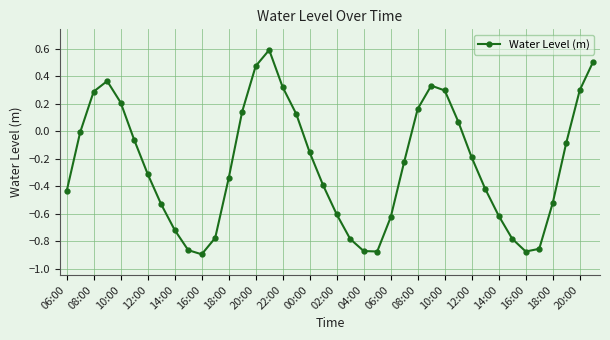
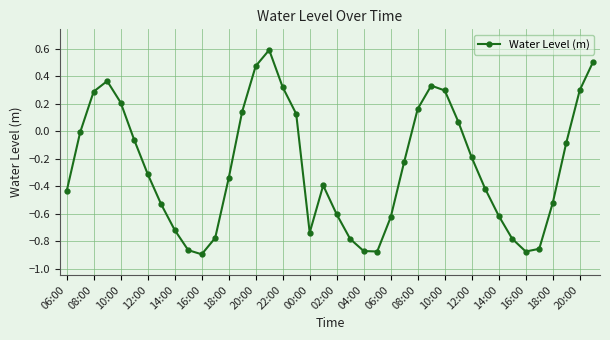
  {
    "22:00": 0.32,
-   "00:00": -0.15,
+   "00:00": -0.74,
    "02:00": -0.60,
    "04:00": -0.87
  }
